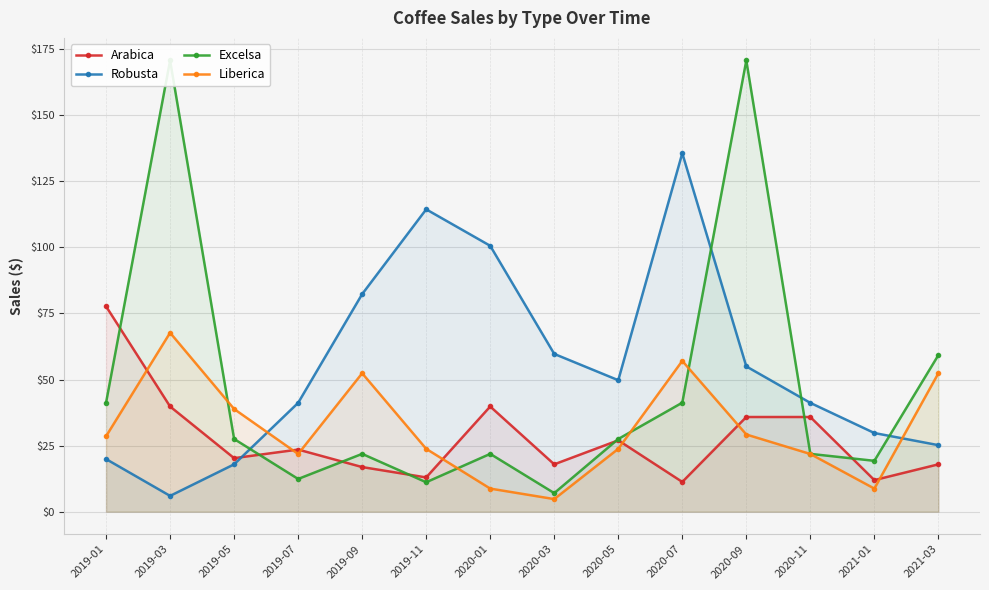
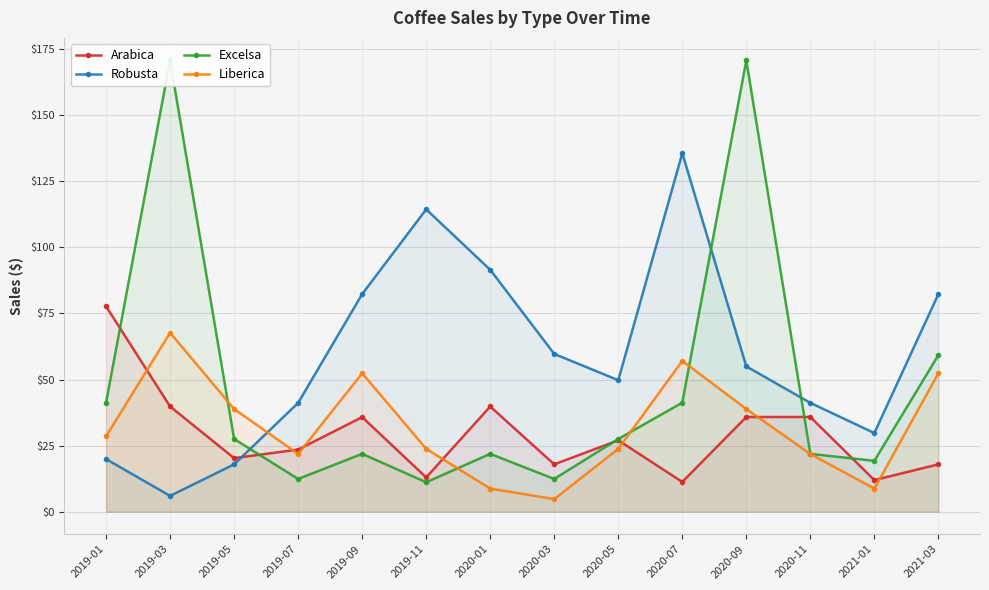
  {
    "Arabica": {
      "2019-01": "$78",
      "2019-03": "$40",
      "2019-05": "$20",
      "2019-07": "$24",
-     "2019-09": "$17",
+     "2019-09": "$36",
      "2019-11": "$13",
      "2020-01": "$40",
      "2020-03": "$18",
      "2020-07": "$11",
      "2020-09": "$36",
      "2020-11": "$36",
      "2021-01": "$12",
      "2021-03": "$18"
    },
    "Robusta": {
      "2019-01": "$20",
      "2019-03": "$6",
      "2019-05": "$18",
      "2019-07": "$41",
      "2019-09": "$82",
      "2019-11": "$114",
-     "2020-01": "$101",
+     "2020-01": "$92",
      "2020-03": "$60",
      "2020-05": "$50",
      "2020-07": "$136",
      "2020-09": "$55",
      "2020-11": "$41",
      "2021-01": "$30",
-     "2021-03": "$25"
+     "2021-03": "$82"
    },
    "Excelsa": {
      "2019-01": "$41",
      "2019-05": "$28",
      "2019-07": "$12",
      "2019-09": "$22",
      "2019-11": "$11",
      "2020-01": "$22",
-     "2020-03": "$7",
+     "2020-03": "$12",
      "2020-07": "$41",
      "2020-09": "$171",
      "2021-01": "$19",
      "2021-03": "$59"
    },
    "Liberica": {
      "2019-01": "$29",
      "2019-03": "$68",
      "2019-05": "$39",
      "2019-07": "$22",
      "2019-09": "$52",
      "2019-11": "$24",
      "2020-01": "$9",
      "2020-03": "$5",
      "2020-05": "$24",
      "2020-07": "$57",
-     "2020-09": "$29",
+     "2020-09": "$39",
      "2021-01": "$9",
      "2021-03": "$52"
    }
  }
